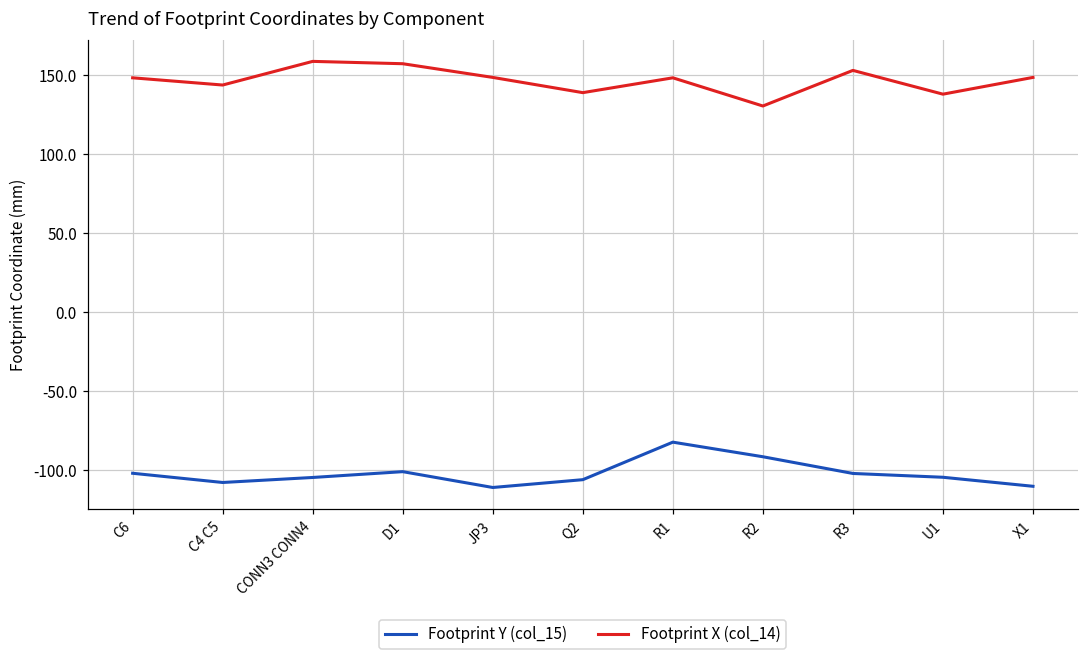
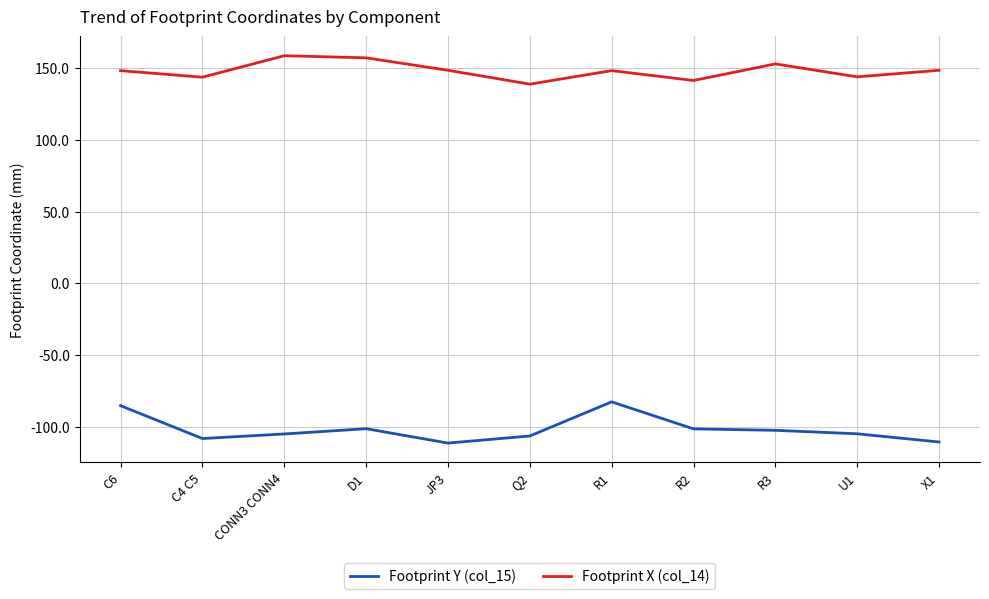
  {
    "Footprint Y (col_15)": {
-     "C6": -102,
+     "C6": -85,
      "C4 C5": -108,
      "CONN3 CONN4": -105,
      "D1": -101,
      "JP3": -111,
      "Q2": -106,
      "R1": -83,
-     "R2": -92,
+     "R2": -101,
      "R3": -102,
      "U1": -105,
      "X1": -111
    },
    "Footprint X (col_14)": {
      "C6": 148,
      "C4 C5": 144,
      "CONN3 CONN4": 159,
      "D1": 157,
      "JP3": 149,
      "Q2": 139,
      "R1": 148,
-     "R2": 130,
+     "R2": 141,
      "R3": 153,
-     "U1": 138,
+     "U1": 144,
      "X1": 149
    }
  }
